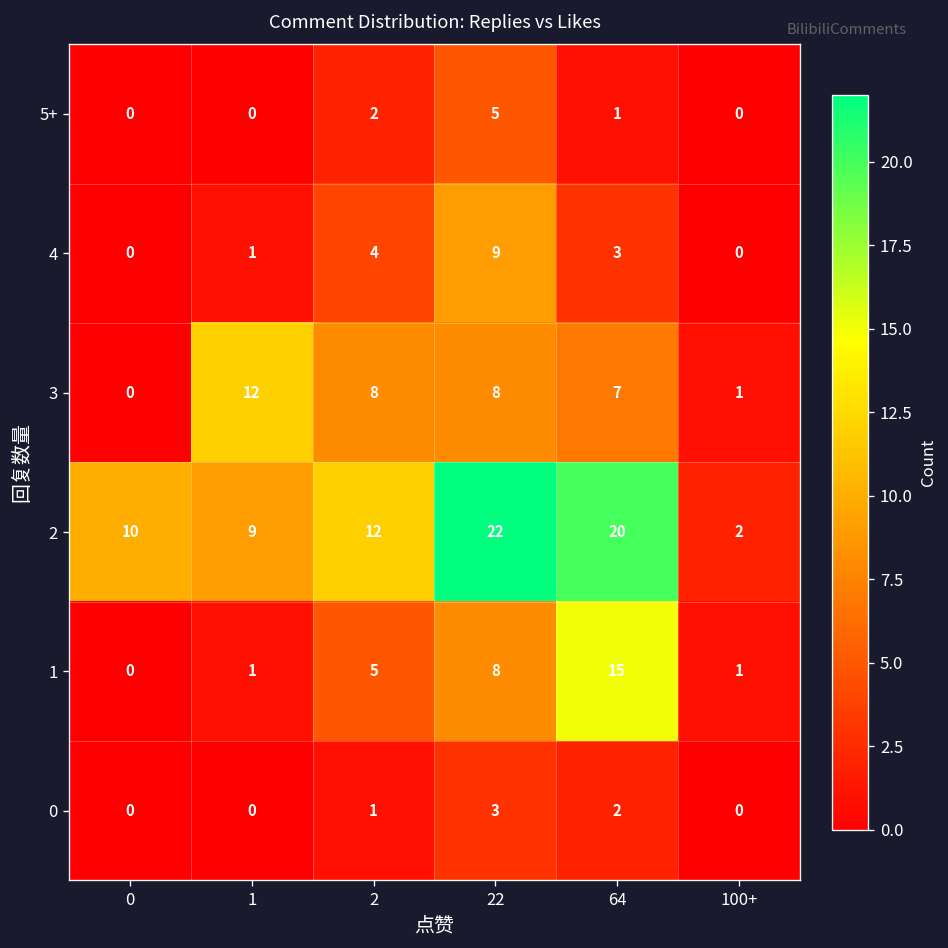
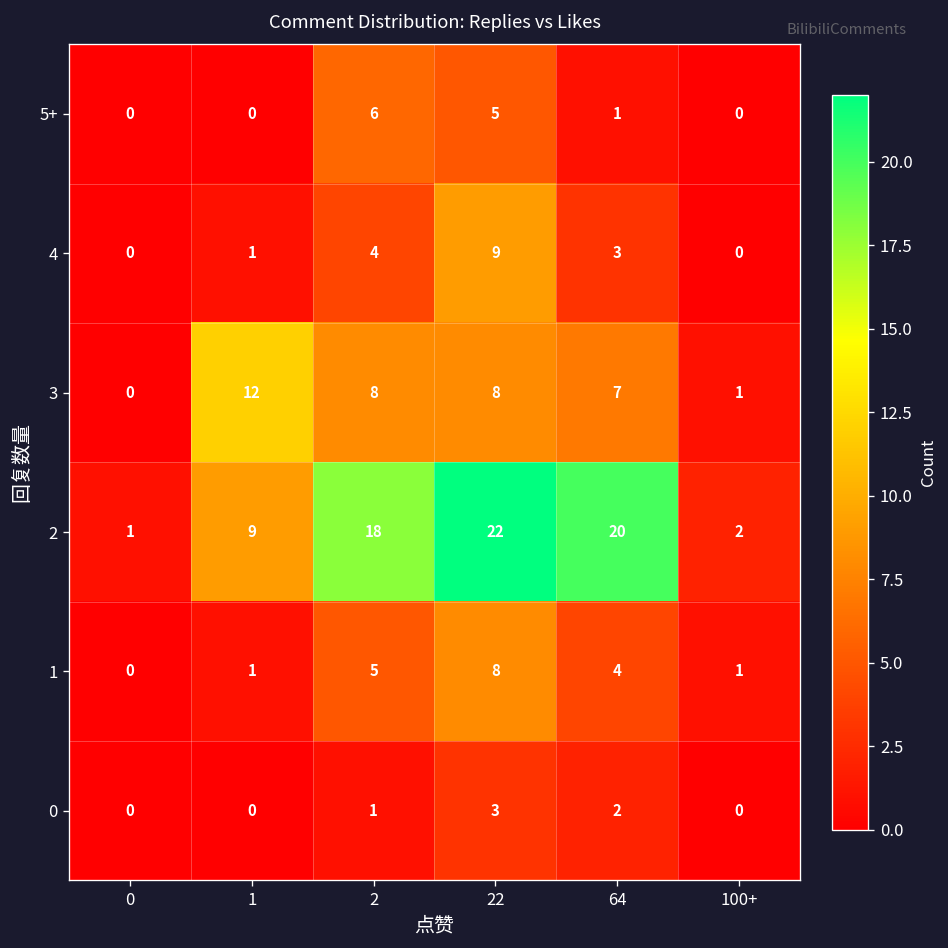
  {
    "5+": {
      "0": 0,
      "1": 0,
-     "2": 2,
+     "2": 6,
      "22": 5,
      "64": 1,
      "100+": 0
    },
    "4": {
      "0": 0,
      "1": 1,
      "2": 4,
      "22": 9,
      "64": 3,
      "100+": 0
    },
    "3": {
      "0": 0,
      "1": 12,
      "2": 8,
      "22": 8,
      "64": 7,
      "100+": 1
    },
    "2": {
-     "0": 10,
+     "0": 1,
      "1": 9,
-     "2": 12,
+     "2": 18,
      "22": 22,
      "64": 20,
      "100+": 2
    },
    "1": {
      "0": 0,
      "1": 1,
      "2": 5,
      "22": 8,
-     "64": 15,
+     "64": 4,
      "100+": 1
    },
    "0": {
      "0": 0,
      "1": 0,
      "2": 1,
      "22": 3,
      "64": 2,
      "100+": 0
    }
  }
